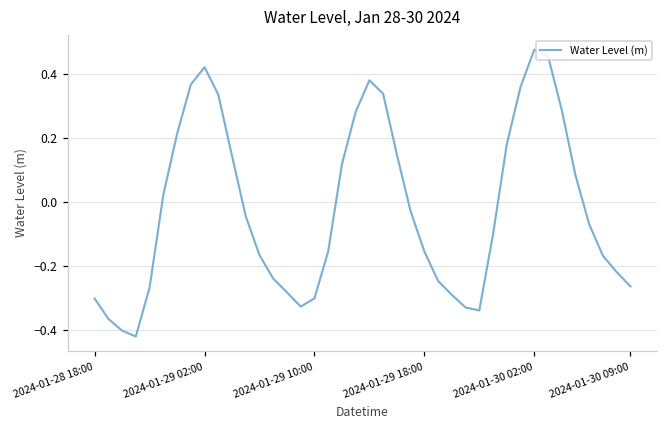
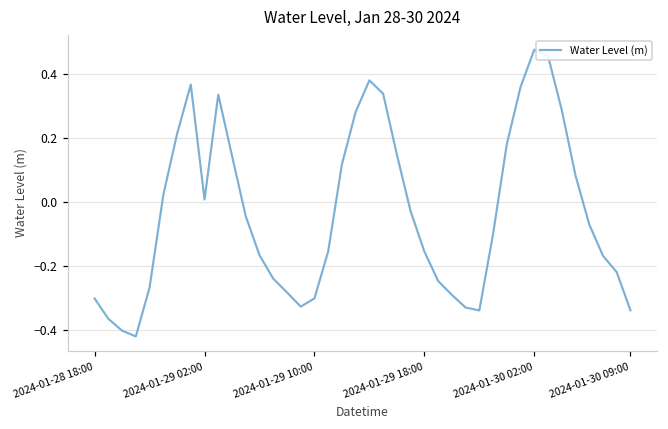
  {
    "2024-01-28 18:00": -0.30,
-   "2024-01-29 02:00": 0.42,
+   "2024-01-29 02:00": 0.01,
    "2024-01-29 10:00": -0.30,
    "2024-01-29 18:00": -0.15,
    "2024-01-30 02:00": 0.48,
-   "2024-01-30 09:00": -0.26
+   "2024-01-30 09:00": -0.34
  }
